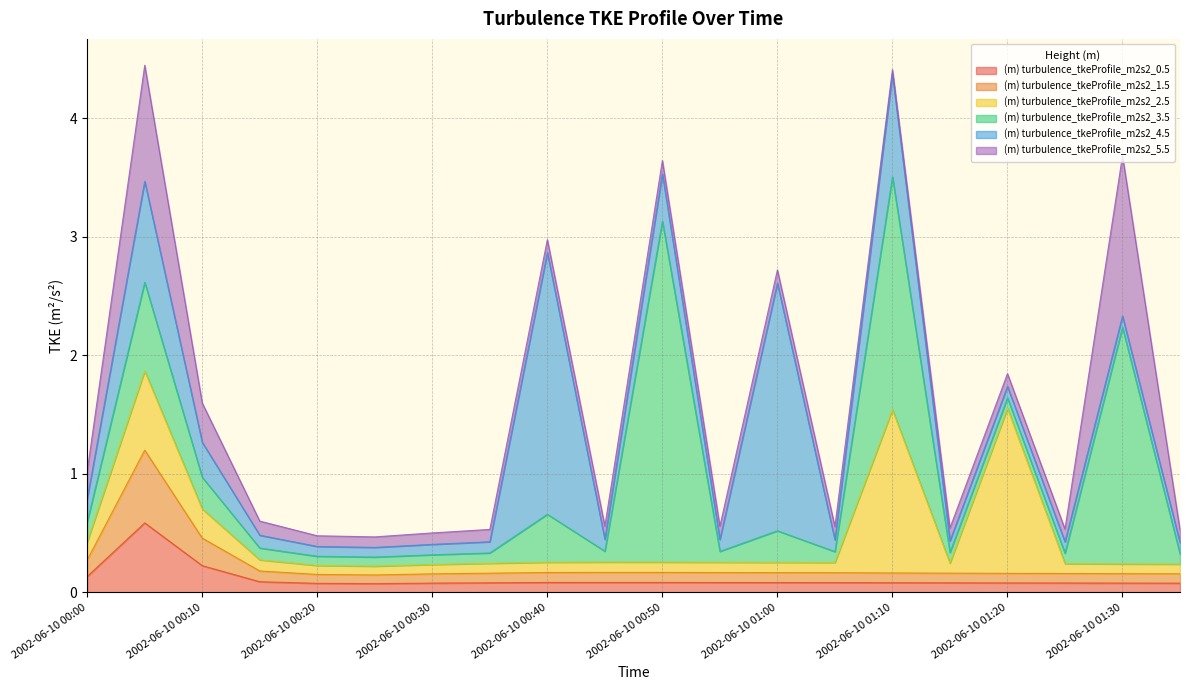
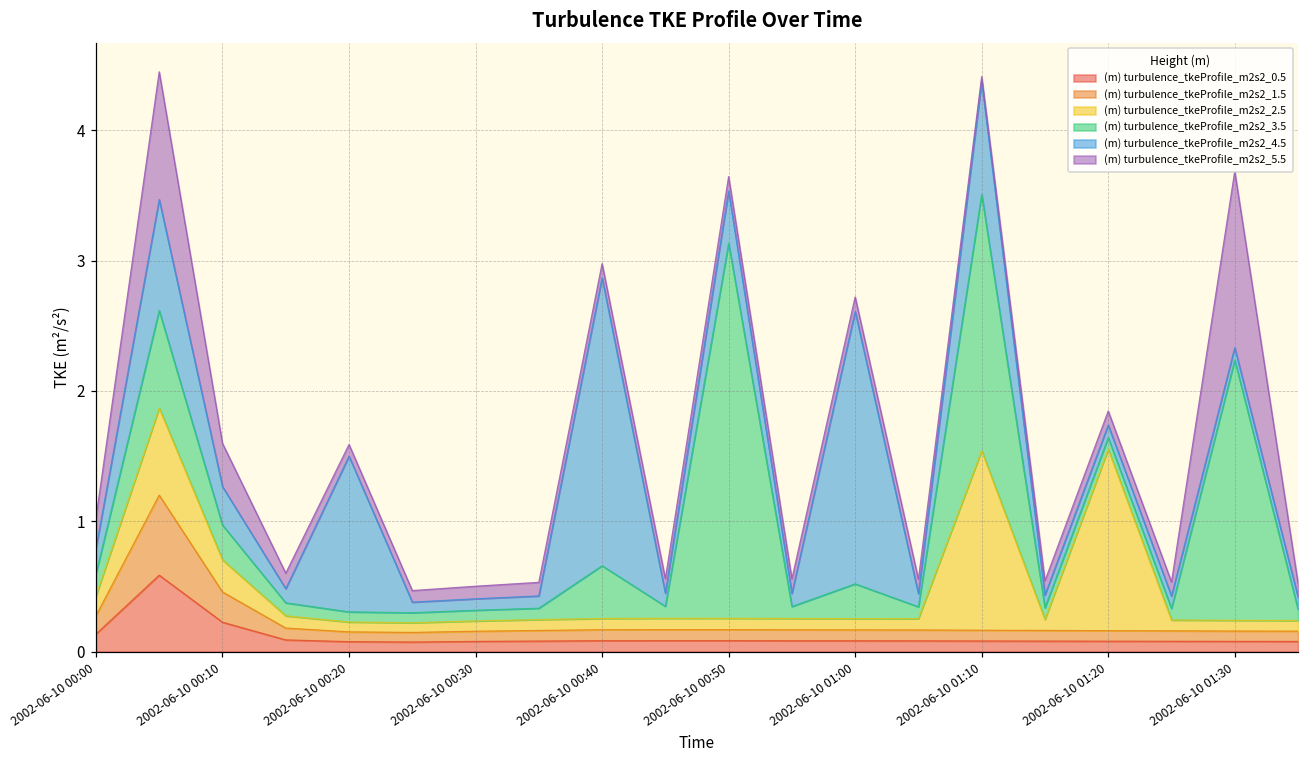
  {
    "(m) turbulence_tkeProfile_m2s2_2.5": {
      "2002-06-10 00:00": 0.15,
      "2002-06-10 00:10": 0.25,
      "2002-06-10 00:20": 0.08,
      "2002-06-10 00:30": 0.08,
      "2002-06-10 00:40": 0.09,
      "2002-06-10 00:50": 0.09,
      "2002-06-10 01:00": 0.09,
      "2002-06-10 01:10": 1.38,
      "2002-06-10 01:20": 1.39,
      "2002-06-10 01:30": 0.08
    },
    "(m) turbulence_tkeProfile_m2s2_3.5": {
      "2002-06-10 00:00": 0.17,
      "2002-06-10 00:10": 0.27,
      "2002-06-10 00:20": 0.08,
      "2002-06-10 00:30": 0.08,
      "2002-06-10 00:40": 0.40,
      "2002-06-10 00:50": 2.88,
      "2002-06-10 01:00": 0.27,
      "2002-06-10 01:10": 1.97,
      "2002-06-10 01:20": 0.09,
      "2002-06-10 01:30": 2.00
    },
    "(m) turbulence_tkeProfile_m2s2_4.5": {
      "2002-06-10 00:00": 0.20,
      "2002-06-10 00:10": 0.30,
-     "2002-06-10 00:20": 0.08,
+     "2002-06-10 00:20": 1.19,
      "2002-06-10 00:30": 0.09,
      "2002-06-10 00:40": 2.21,
      "2002-06-10 00:50": 0.40,
      "2002-06-10 01:00": 2.09,
      "2002-06-10 01:10": 0.87,
      "2002-06-10 01:20": 0.10,
      "2002-06-10 01:30": 0.09
    },
    "(m) turbulence_tkeProfile_m2s2_5.5": {
      "2002-06-10 00:00": 0.23,
      "2002-06-10 00:10": 0.33,
      "2002-06-10 00:20": 0.09,
      "2002-06-10 00:30": 0.10,
      "2002-06-10 00:40": 0.11,
      "2002-06-10 00:50": 0.11,
      "2002-06-10 01:00": 0.11,
      "2002-06-10 01:10": 0.04,
      "2002-06-10 01:20": 0.11
    }
  }
